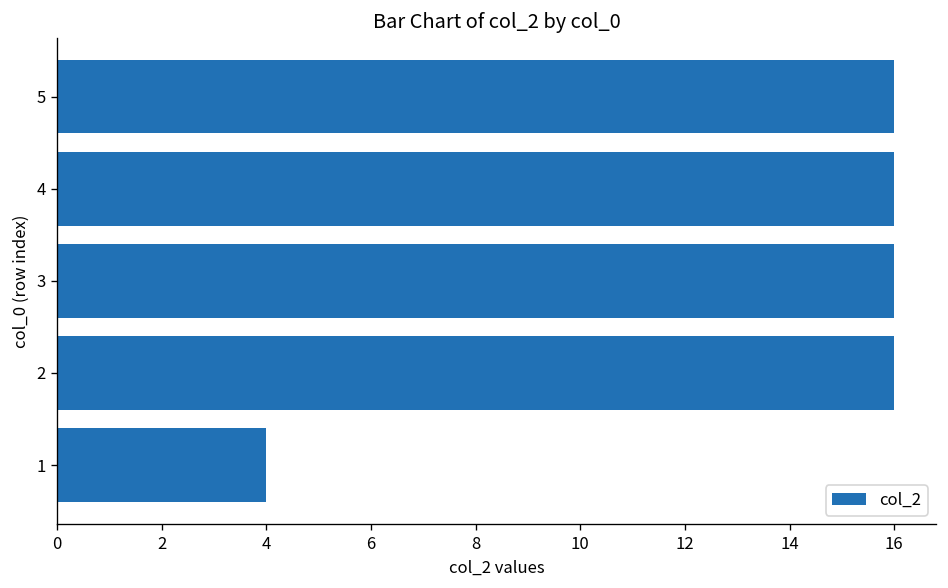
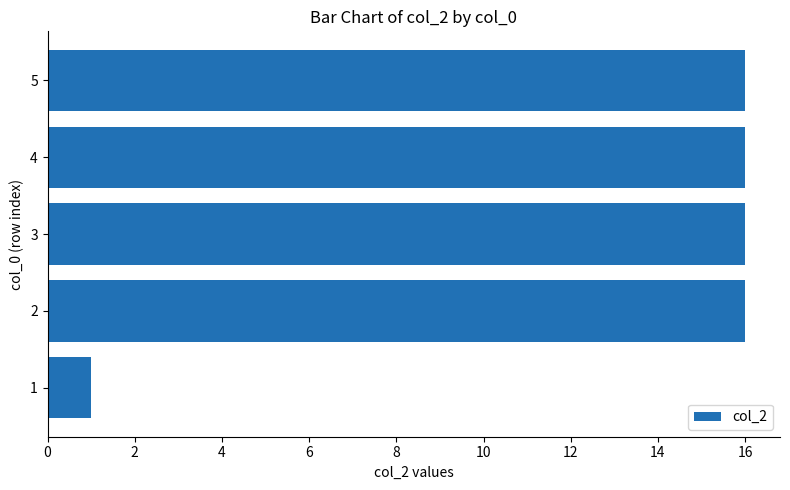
  {
    "5": 16,
    "4": 16,
    "3": 16,
    "2": 16,
-   "1": 4
+   "1": 1
  }
